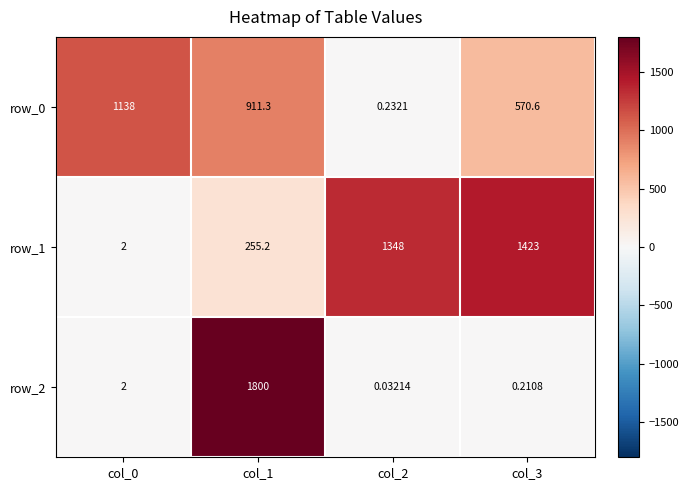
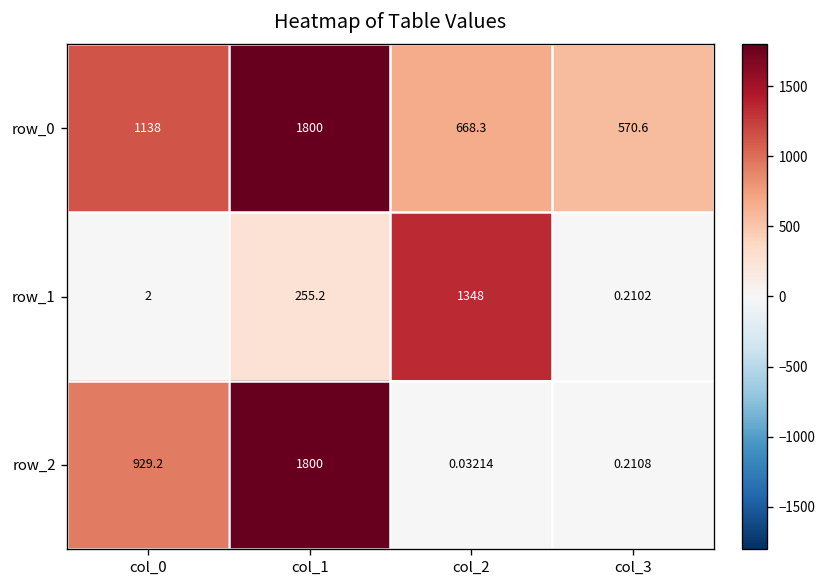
  {
    "row_0": {
      "col_0": 1138,
-     "col_1": 911.3,
-     "col_2": 0.2321,
+     "col_1": 1800,
+     "col_2": 668.3,
      "col_3": 570.6
    },
    "row_1": {
      "col_0": 2,
      "col_1": 255.2,
      "col_2": 1348,
-     "col_3": 1423
+     "col_3": 0.2102
    },
    "row_2": {
-     "col_0": 2,
+     "col_0": 929.2,
      "col_1": 1800,
      "col_2": 0.03214,
      "col_3": 0.2108
    }
  }
